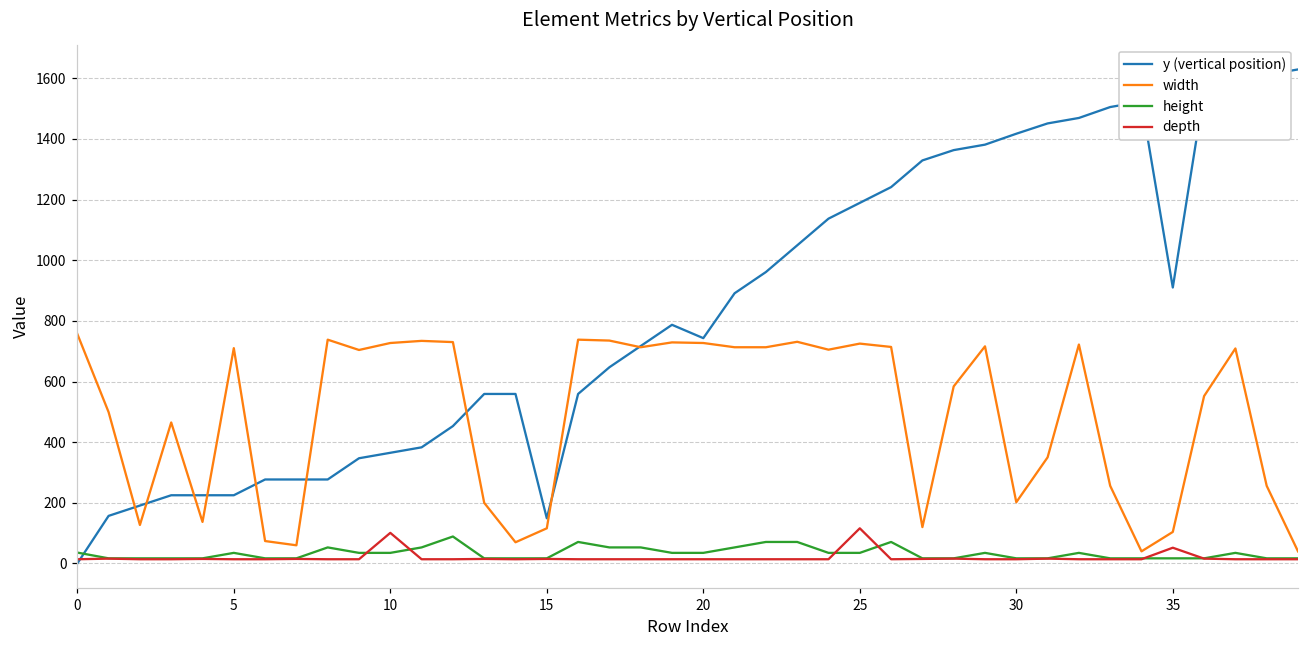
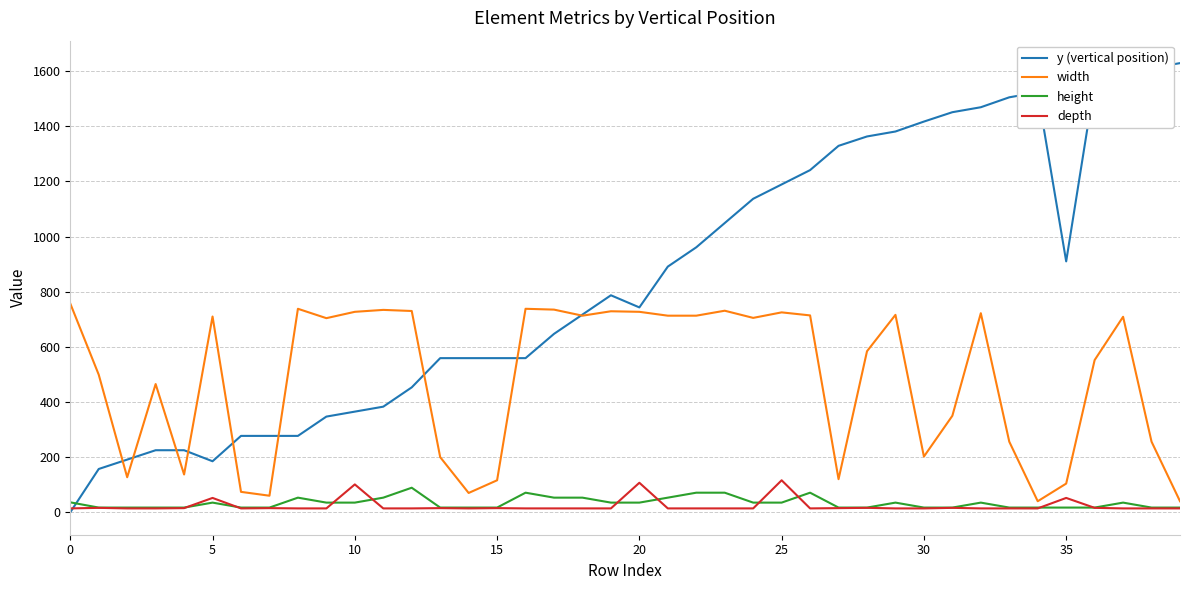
  {
    "y (vertical position)": {
      "0": 0,
-     "5": 230,
+     "5": 190,
      "10": 370,
-     "15": 150,
+     "15": 560,
      "20": 740,
      "25": 1190,
      "30": 1420,
      "35": 910
    },
    "width": {
      "0": 760,
      "5": 710,
      "10": 730,
      "15": 120,
      "20": 730,
      "25": 730,
      "30": 200,
      "35": 100
    },
    "height": {
      "0": 40,
      "5": 40,
      "10": 40,
      "20": 40,
      "25": 40,
      "35": 20
    },
    "depth": {
      "0": 10,
-     "5": 10,
+     "5": 50,
      "10": 100,
-     "20": 10,
+     "20": 110,
      "25": 120,
      "35": 50
    }
  }
